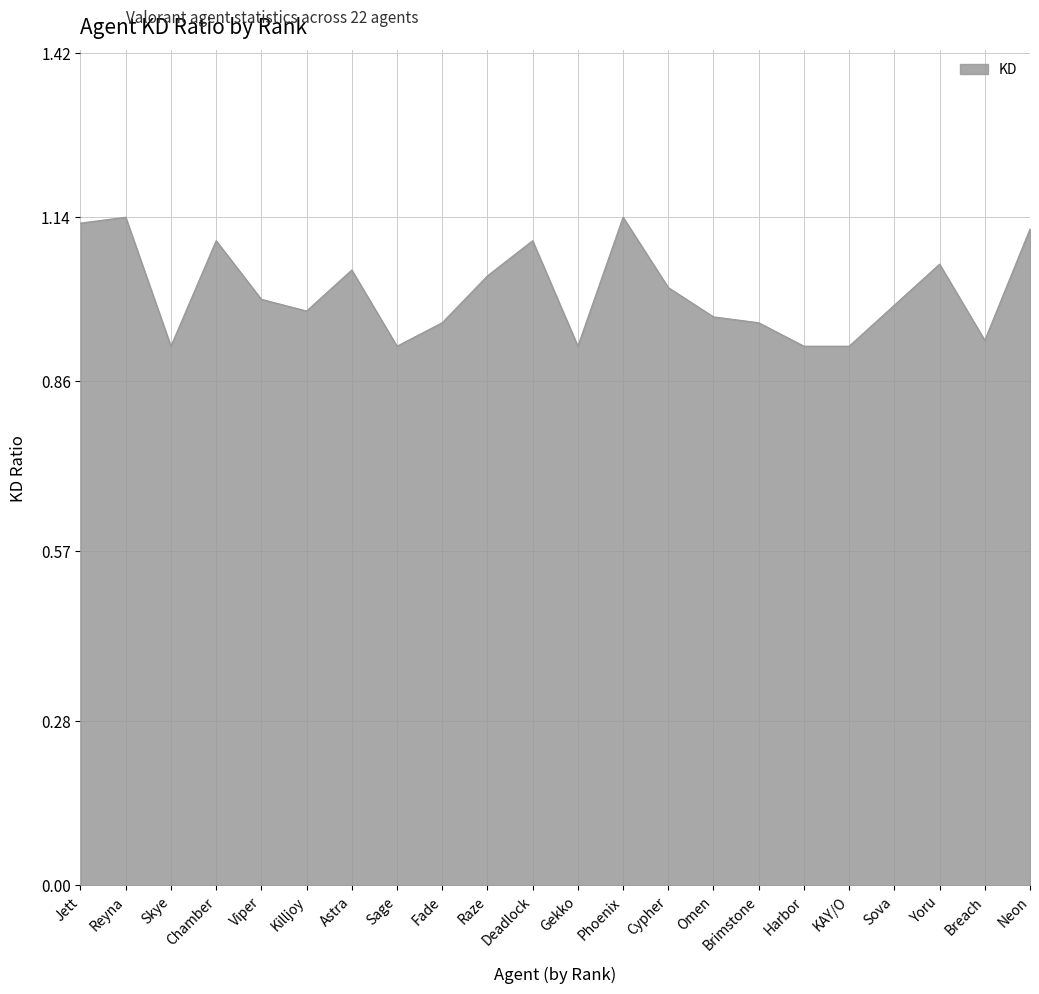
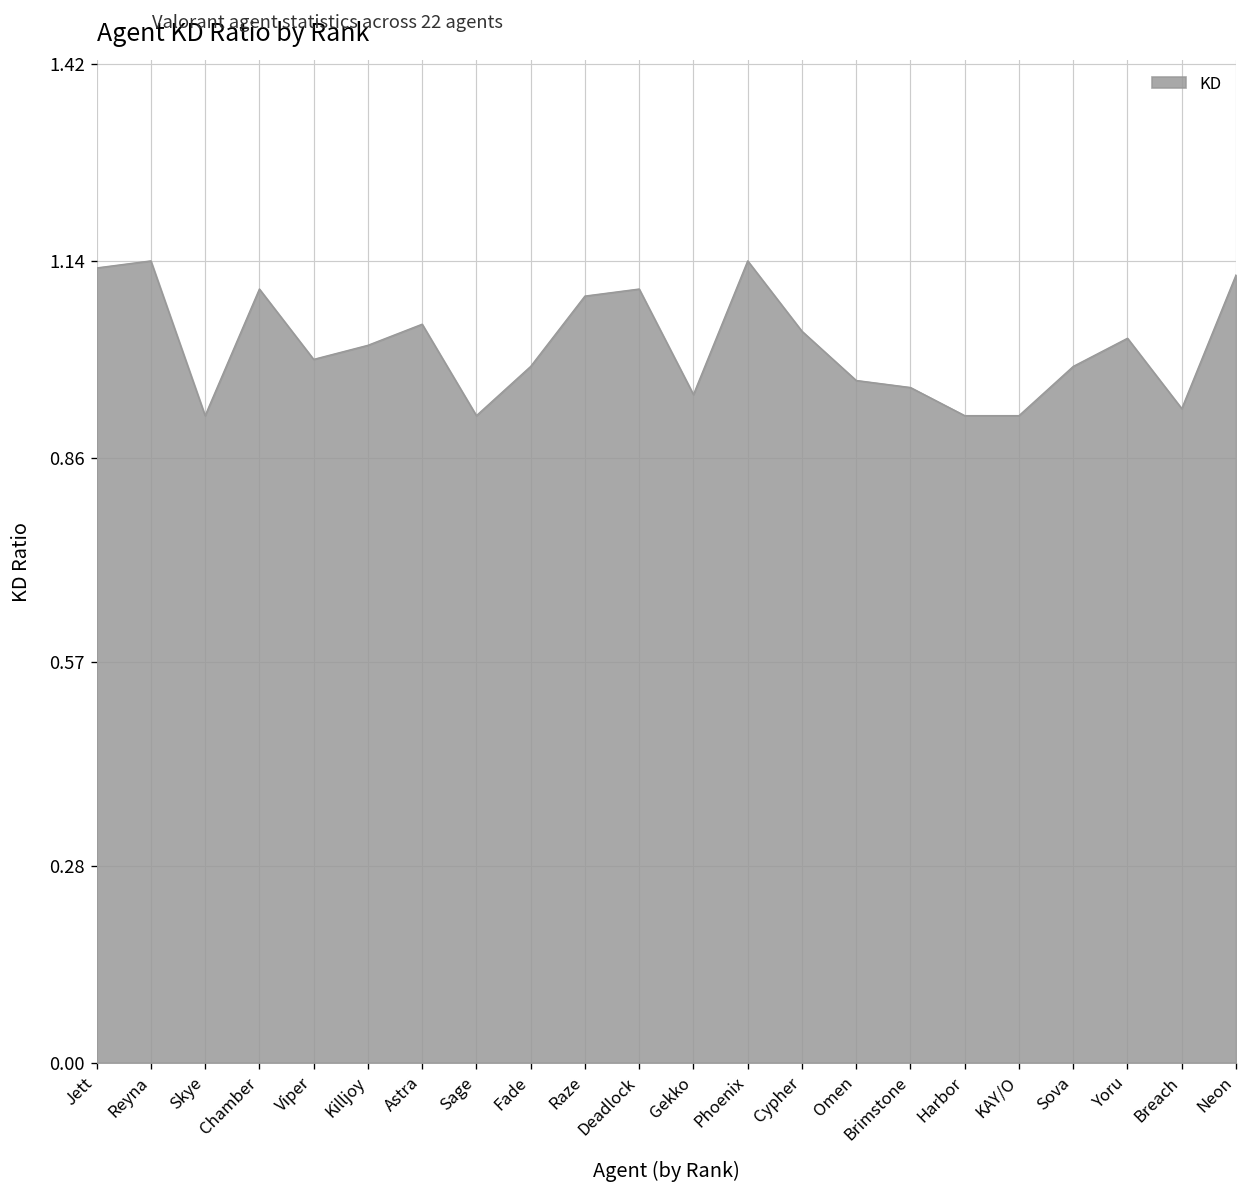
  {
    "Jett": 1.13,
    "Reyna": 1.14,
    "Skye": 0.92,
    "Chamber": 1.10,
    "Viper": 1.00,
-   "Killjoy": 0.98,
+   "Killjoy": 1.02,
    "Astra": 1.05,
    "Sage": 0.92,
-   "Fade": 0.96,
-   "Raze": 1.04,
+   "Fade": 0.99,
+   "Raze": 1.09,
    "Deadlock": 1.10,
-   "Gekko": 0.92,
+   "Gekko": 0.95,
    "Phoenix": 1.14,
-   "Cypher": 1.02,
+   "Cypher": 1.04,
    "Omen": 0.97,
    "Brimstone": 0.96,
    "Harbor": 0.92,
    "KAY/O": 0.92,
    "Sova": 0.99,
-   "Yoru": 1.06,
+   "Yoru": 1.03,
    "Breach": 0.93,
    "Neon": 1.12
  }
